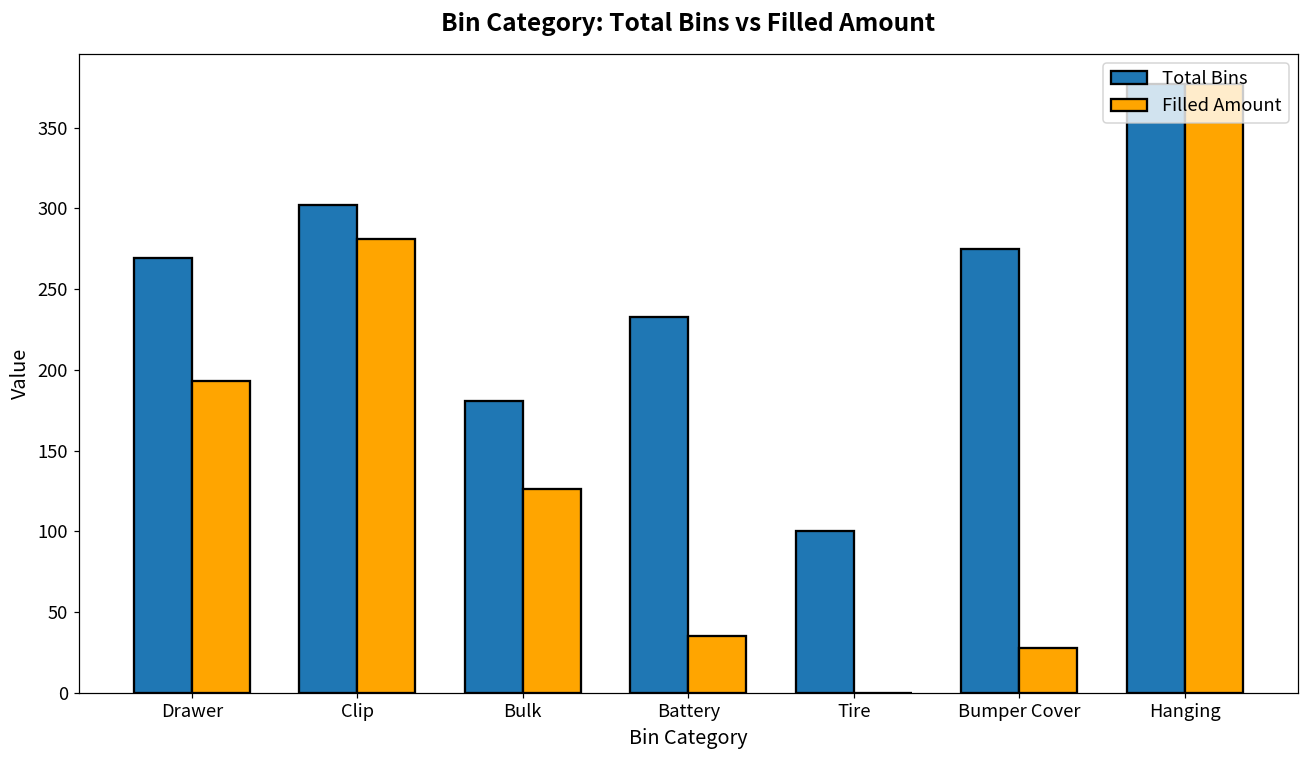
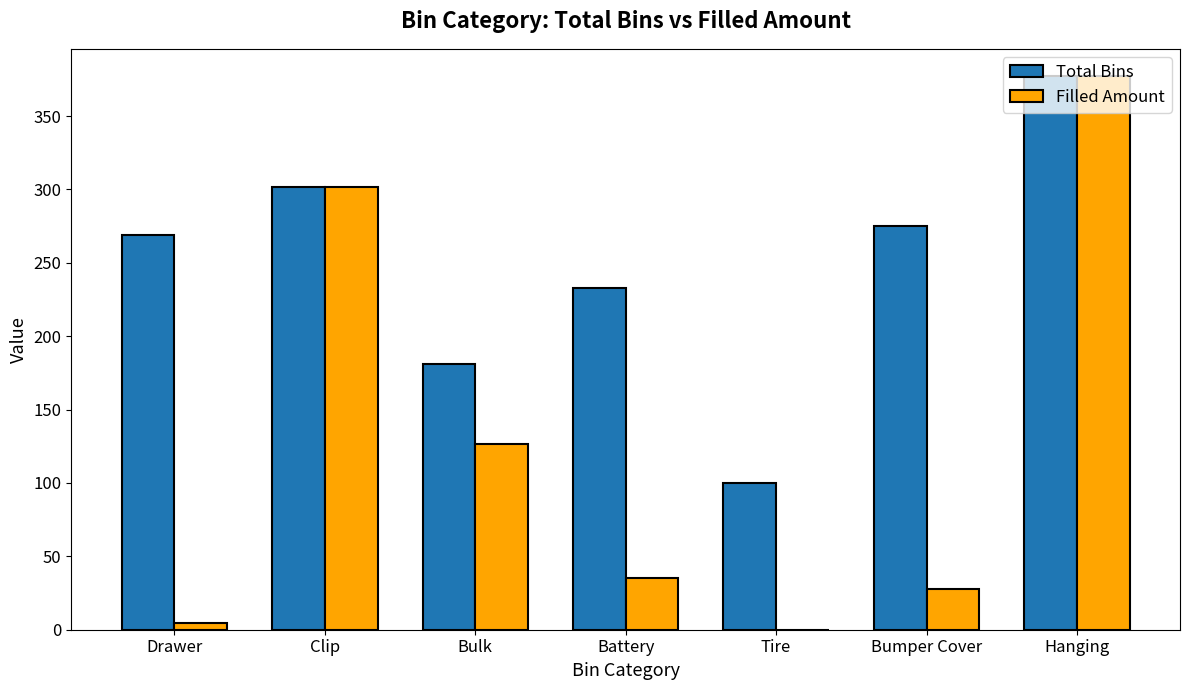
  {
    "Total Bins": {
      "Drawer": 269,
      "Clip": 302,
      "Bulk": 181,
      "Battery": 233,
      "Tire": 100,
      "Bumper Cover": 275
    },
    "Filled Amount": {
-     "Drawer": 193,
-     "Clip": 281,
+     "Drawer": 5,
+     "Clip": 302,
      "Bulk": 126,
      "Battery": 35,
      "Tire": 0,
      "Bumper Cover": 28
    }
  }
